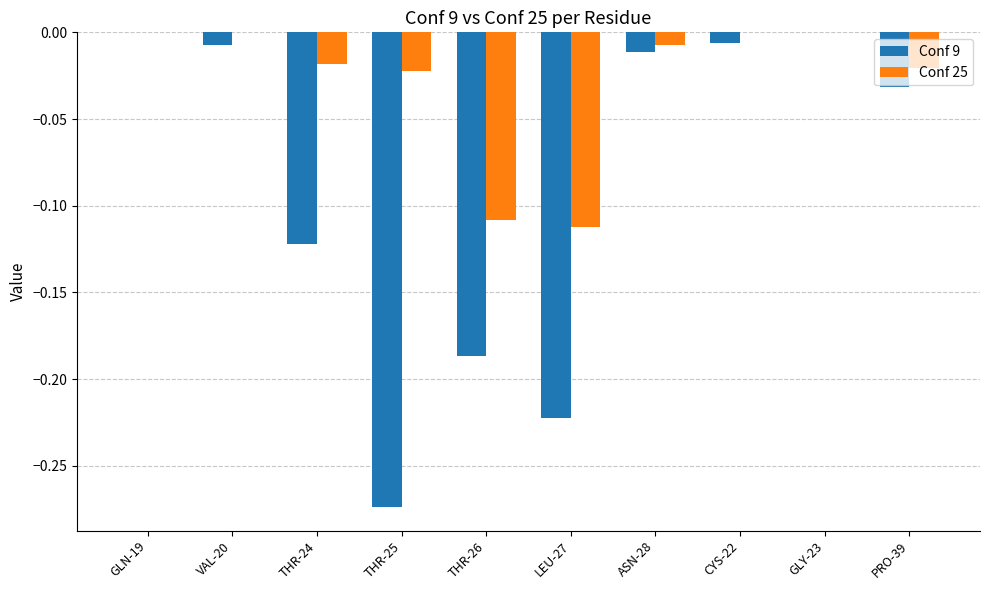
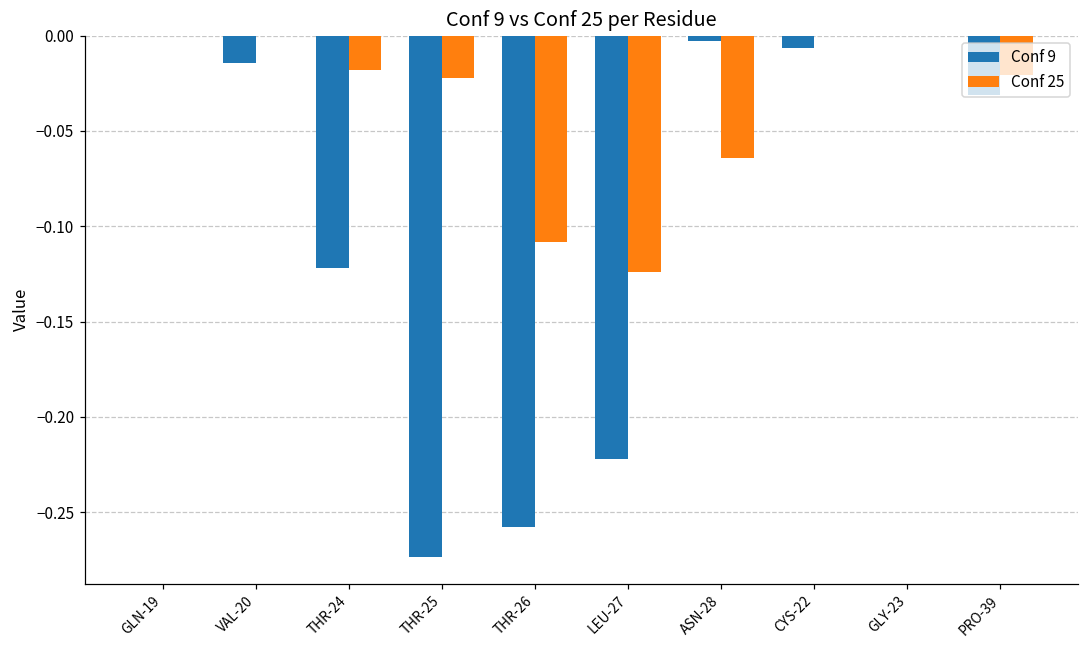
  {
    "Conf 9": {
      "GLN-19": 0.000,
-     "VAL-20": -0.007,
+     "VAL-20": -0.014,
      "THR-24": -0.122,
      "THR-25": -0.274,
-     "THR-26": -0.187,
+     "THR-26": -0.258,
      "LEU-27": -0.222,
-     "ASN-28": -0.011,
+     "ASN-28": -0.003,
      "CYS-22": -0.006,
      "GLY-23": 0.000,
      "PRO-39": -0.031
    },
    "Conf 25": {
      "GLN-19": 0.000,
      "VAL-20": 0.000,
      "THR-24": -0.018,
      "THR-25": -0.022,
      "THR-26": -0.108,
-     "LEU-27": -0.113,
-     "ASN-28": -0.007,
+     "LEU-27": -0.124,
+     "ASN-28": -0.064,
      "CYS-22": 0.000,
      "GLY-23": 0.000
    }
  }
